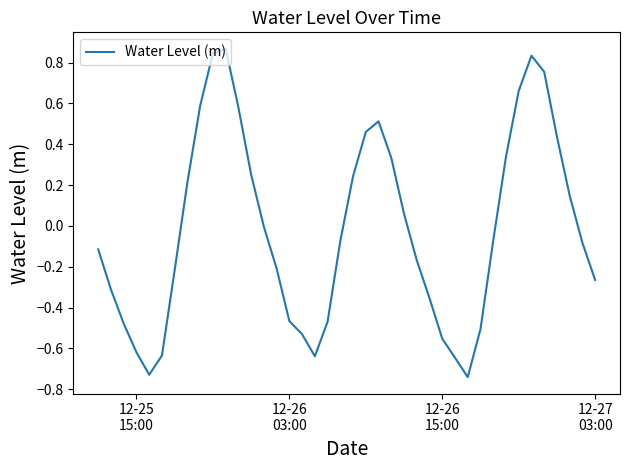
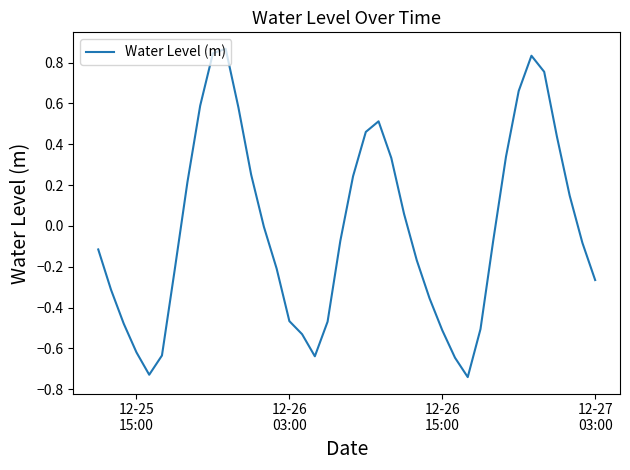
  {
    "12-25 15:00": -0.62,
    "12-26 03:00": -0.47,
-   "12-26 15:00": -0.55,
+   "12-26 15:00": -0.51,
    "12-27 03:00": -0.27
  }
